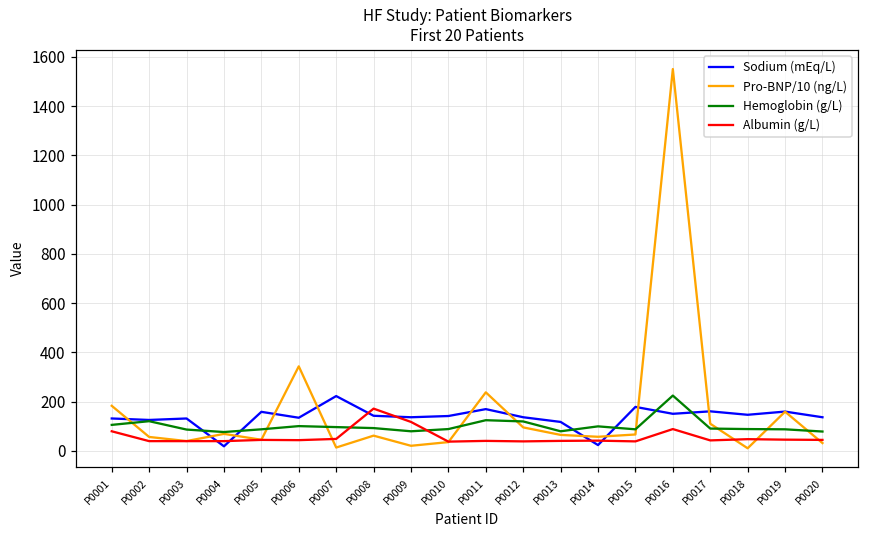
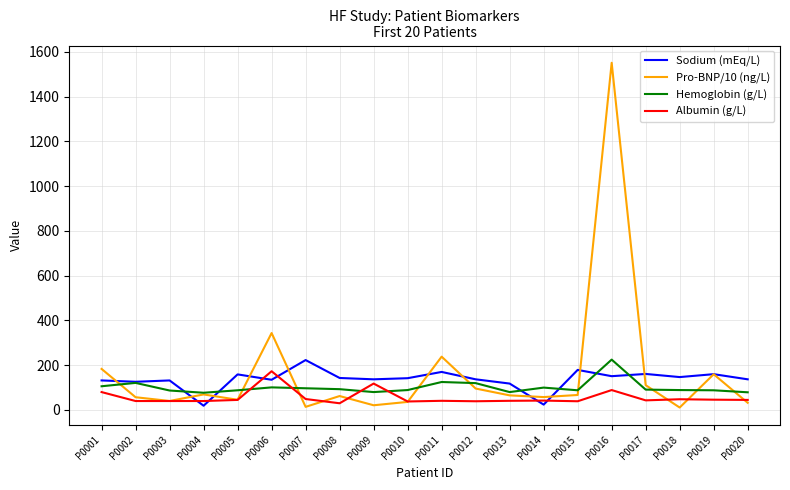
  {
    "Sodium (mEq/L)": {
      "P0001": 130,
      "P0003": 130,
      "P0004": 20,
      "P0005": 160,
      "P0006": 140,
      "P0007": 220,
      "P0008": 140,
      "P0009": 140,
      "P0010": 140,
      "P0011": 170,
      "P0012": 140,
      "P0013": 120,
      "P0014": 20,
      "P0015": 180,
      "P0016": 150,
      "P0017": 160,
      "P0018": 150,
      "P0020": 140
    },
    "Pro-BNP/10 (ng/L)": {
      "P0001": 180,
      "P0002": 60,
      "P0006": 340,
      "P0007": 10,
      "P0008": 60,
      "P0009": 20,
      "P0011": 240,
      "P0012": 100,
      "P0013": 70,
      "P0014": 60,
      "P0015": 70,
      "P0016": 1550,
      "P0017": 110,
      "P0018": 10,
      "P0020": 30
    },
    "Hemoglobin (g/L)": {
      "P0001": 110,
      "P0003": 90,
      "P0005": 90,
      "P0006": 100,
      "P0007": 100,
      "P0008": 90,
      "P0009": 80,
      "P0010": 90,
      "P0011": 130,
      "P0012": 120,
      "P0013": 80,
      "P0014": 100,
      "P0015": 90,
      "P0016": 230,
      "P0017": 90,
      "P0018": 90,
      "P0019": 90,
      "P0020": 80
    },
    "Albumin (g/L)": {
      "P0001": 80,
      "P0002": 40,
      "P0004": 40,
-     "P0006": 40,
+     "P0006": 170,
      "P0007": 50,
-     "P0008": 170,
+     "P0008": 30,
      "P0009": 120,
      "P0011": 40,
      "P0012": 40,
      "P0013": 40,
      "P0014": 40,
      "P0015": 40,
      "P0016": 90,
      "P0017": 40,
      "P0018": 50,
      "P0019": 50,
      "P0020": 50
    }
  }
